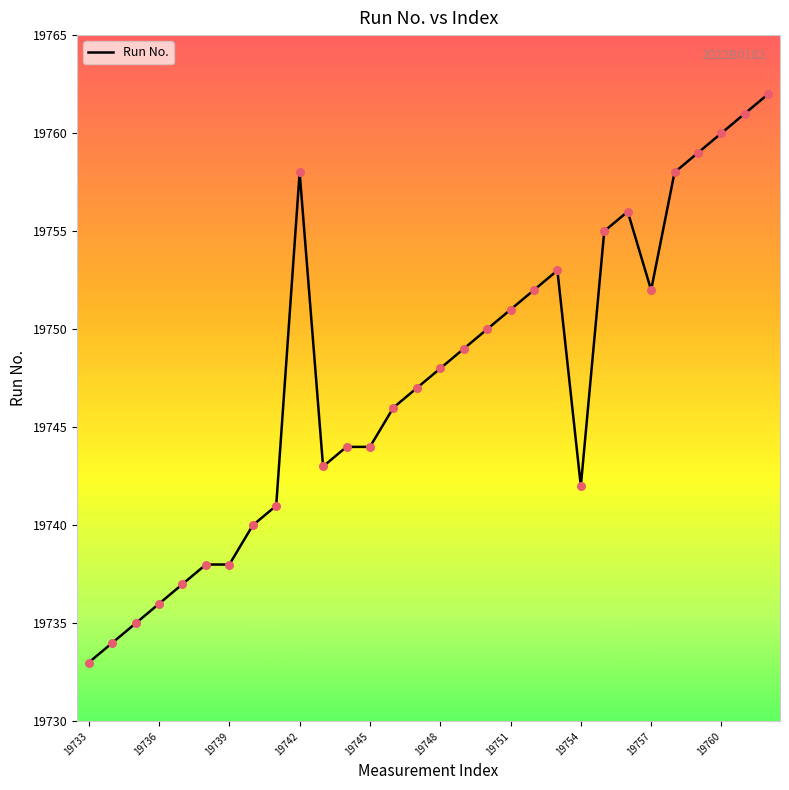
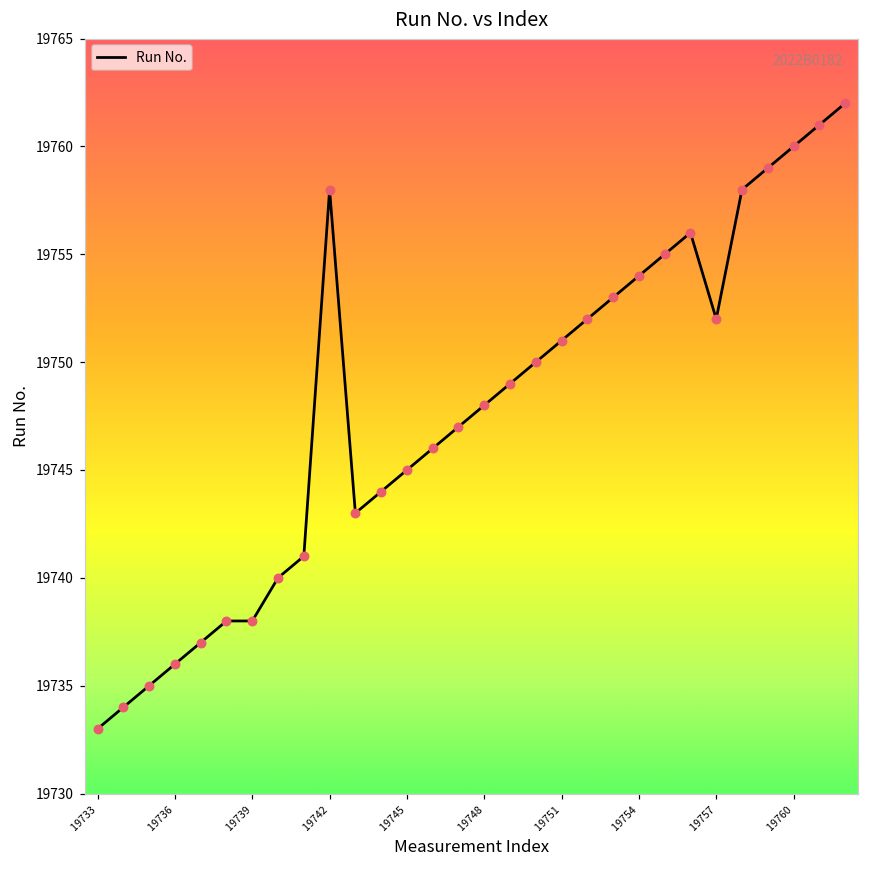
  {
    "19733": 19733,
    "19736": 19736,
    "19739": 19738,
    "19742": 19758,
-   "19745": 19744,
+   "19745": 19745,
    "19748": 19748,
    "19751": 19751,
-   "19754": 19742,
+   "19754": 19754,
    "19757": 19752,
    "19760": 19760
  }
